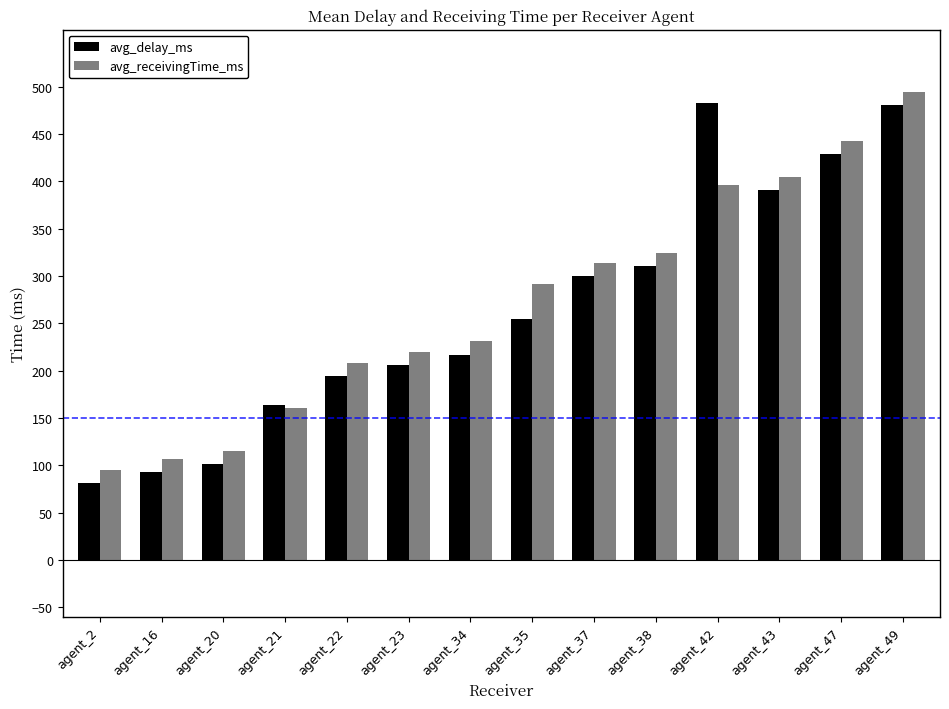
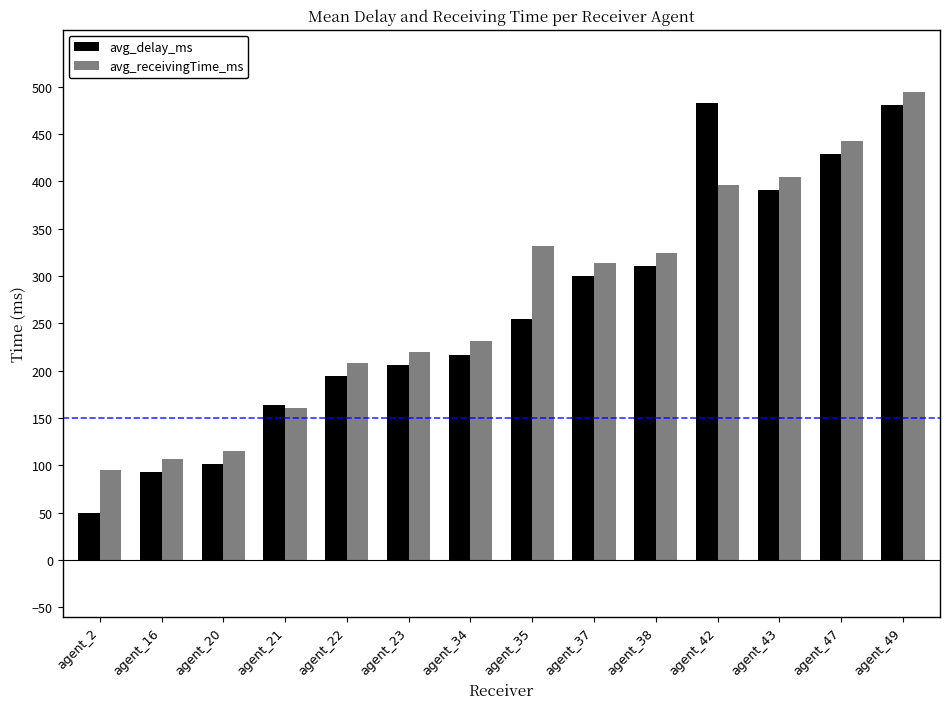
  {
    "avg_delay_ms": {
-     "agent_2": 80,
+     "agent_2": 50,
      "agent_16": 90,
      "agent_20": 100,
      "agent_21": 160,
      "agent_22": 190,
      "agent_23": 210,
      "agent_34": 220,
      "agent_35": 260,
      "agent_37": 300,
      "agent_38": 310,
      "agent_42": 480,
      "agent_43": 390,
      "agent_47": 430,
      "agent_49": 480
    },
    "avg_receivingTime_ms": {
      "agent_2": 100,
      "agent_16": 110,
      "agent_20": 120,
      "agent_21": 160,
      "agent_22": 210,
      "agent_23": 220,
      "agent_34": 230,
-     "agent_35": 290,
+     "agent_35": 330,
      "agent_37": 310,
      "agent_38": 320,
      "agent_42": 400,
      "agent_43": 410,
      "agent_47": 440,
      "agent_49": 490
    }
  }
